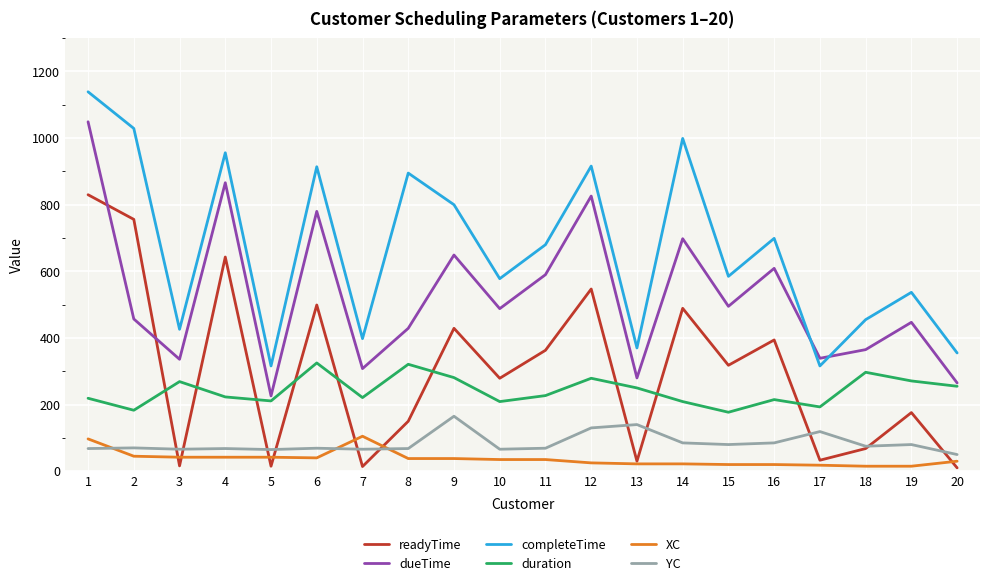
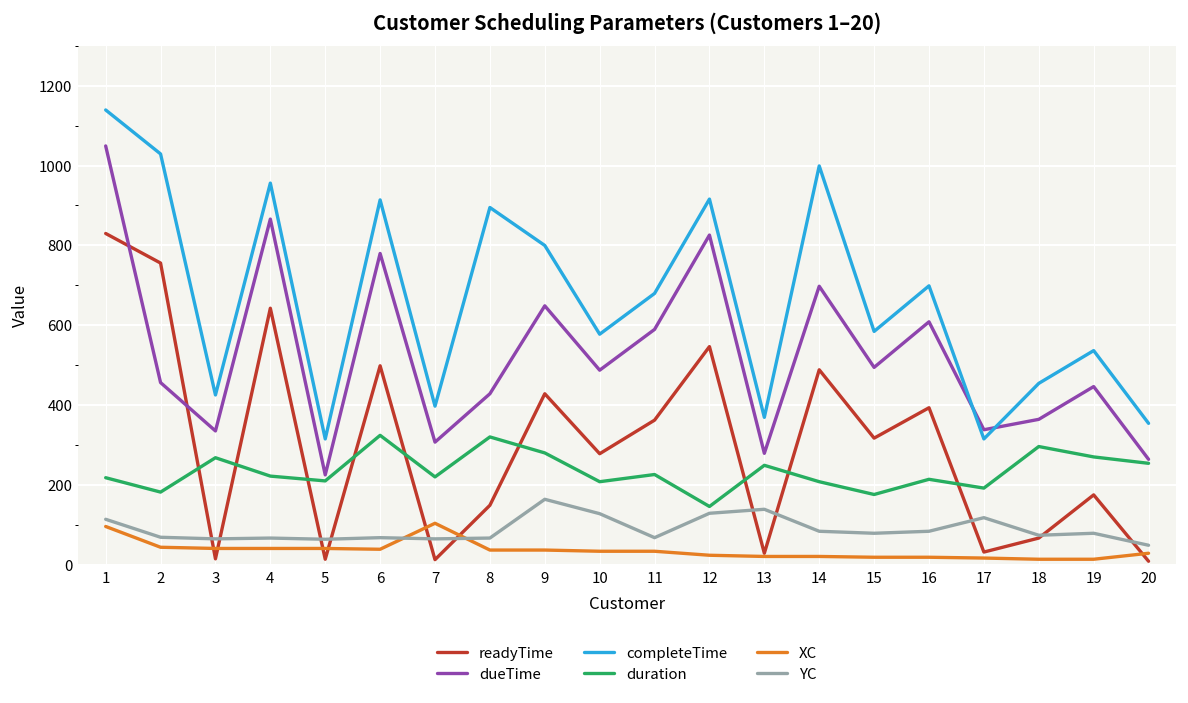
  {
    "readyTime": {
      "1": 830,
      "2": 760,
      "3": 20,
      "4": 640,
      "5": 20,
      "6": 500,
      "7": 10,
      "8": 150,
      "9": 430,
      "10": 280,
      "11": 360,
      "12": 550,
      "13": 30,
      "14": 490,
      "15": 320,
      "16": 390,
      "17": 30,
      "19": 180,
      "20": 10
    },
    "dueTime": {
      "1": 1050,
      "2": 460,
      "3": 340,
      "4": 870,
      "5": 230,
      "6": 780,
      "7": 310,
      "8": 430,
      "9": 650,
      "10": 490,
      "11": 590,
      "12": 830,
      "13": 280,
      "14": 700,
      "15": 500,
      "16": 610,
      "17": 340,
      "18": 370,
      "19": 450,
      "20": 270
    },
    "completeTime": {
      "1": 1140,
      "2": 1030,
      "3": 430,
      "4": 960,
      "5": 320,
      "6": 910,
      "7": 400,
      "8": 900,
      "9": 800,
      "10": 580,
      "11": 680,
      "12": 920,
      "13": 370,
      "14": 1000,
      "15": 590,
      "16": 700,
      "17": 320,
      "18": 460,
      "19": 540,
      "20": 360
    },
    "duration": {
      "1": 220,
      "2": 180,
      "3": 270,
      "4": 220,
      "5": 210,
      "6": 330,
      "7": 220,
      "8": 320,
      "9": 280,
      "10": 210,
      "11": 230,
-     "12": 280,
+     "12": 150,
      "13": 250,
      "14": 210,
      "15": 180,
      "16": 220,
      "17": 190,
      "18": 300,
      "19": 270,
      "20": 260
    },
    "XC": {
      "1": 100,
      "2": 50,
      "3": 40,
      "4": 40,
      "5": 40,
      "6": 40,
      "7": 110,
      "8": 40,
      "9": 40,
      "10": 40,
      "11": 40,
      "12": 30,
      "13": 20,
      "14": 20,
      "15": 20,
      "16": 20,
      "17": 20,
      "18": 20,
      "19": 20,
      "20": 30
    },
    "YC": {
-     "1": 70,
+     "1": 120,
      "2": 70,
      "3": 70,
      "4": 70,
      "5": 70,
      "6": 70,
      "7": 70,
      "8": 70,
      "9": 170,
-     "10": 70,
+     "10": 130,
      "11": 70,
      "12": 130,
      "13": 140,
      "14": 90,
      "15": 80,
      "16": 90,
      "17": 120,
      "19": 80,
      "20": 50
    }
  }
